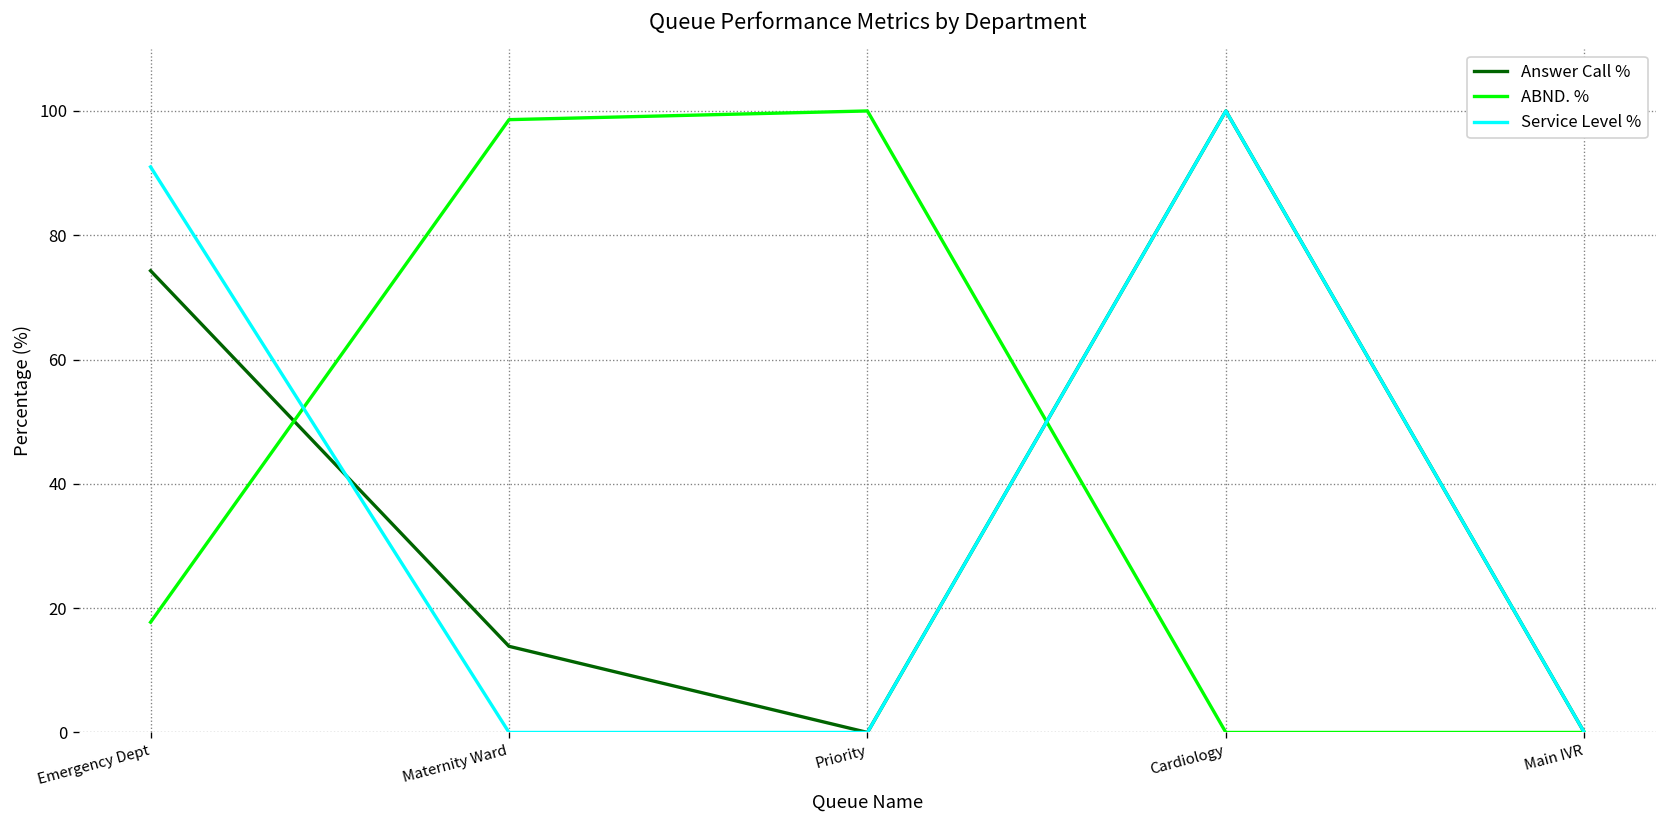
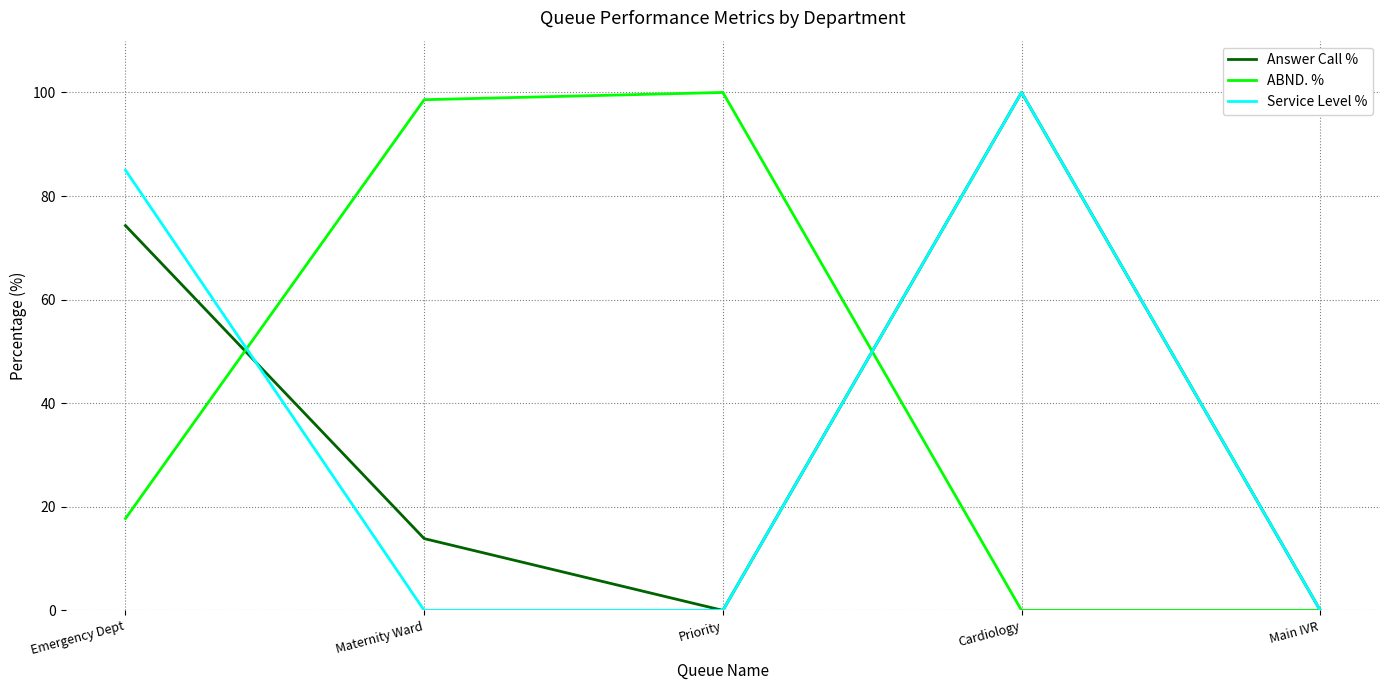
  {
    "Answer Call %": {
      "Emergency Dept": 74,
      "Maternity Ward": 14
    },
    "ABND. %": {
      "Emergency Dept": 18,
      "Maternity Ward": 99,
      "Priority": 100,
      "Cardiology": 0
    },
    "Service Level %": {
-     "Emergency Dept": 91,
+     "Emergency Dept": 85,
      "Maternity Ward": 0
    }
  }
